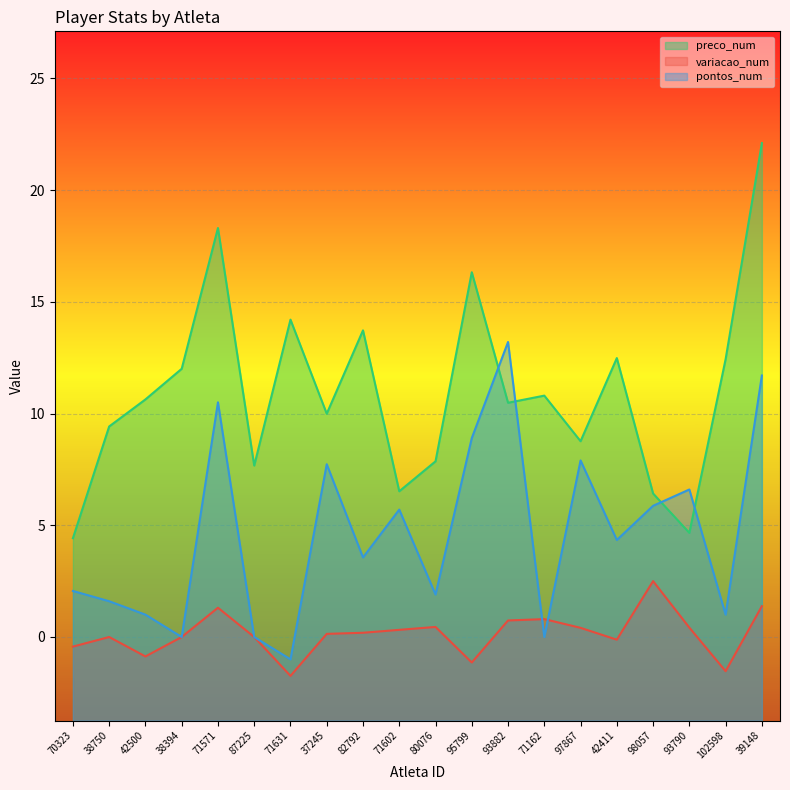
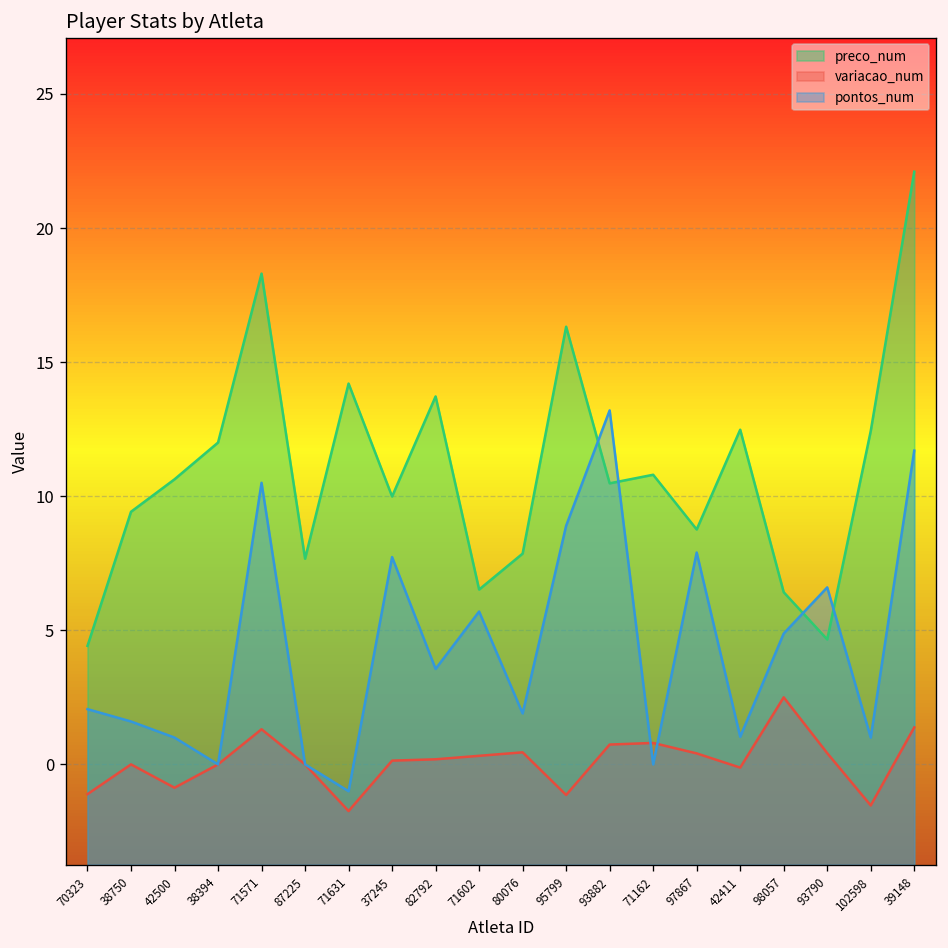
  {
    "preco_num": {
      "70323": 4.4,
      "38750": 9.4,
      "42500": 10.6,
      "38394": 12.0,
      "71571": 18.3,
      "87225": 7.7,
      "71631": 14.2,
      "37245": 10.0,
      "82792": 13.7,
      "71602": 6.5,
      "80076": 7.9,
      "95799": 16.3,
      "93882": 10.5,
      "71162": 10.8,
      "97867": 8.8,
      "42411": 12.5,
      "98057": 6.4,
      "93790": 4.7,
      "102598": 12.4,
      "39148": 22.1
    },
    "variacao_num": {
-     "70323": -0.4,
+     "70323": -1.1,
      "38750": 0.0,
      "42500": -0.9,
      "71571": 1.3,
      "71631": -1.7,
      "37245": 0.1,
      "82792": 0.2,
      "71602": 0.3,
      "80076": 0.5,
      "95799": -1.1,
      "93882": 0.7,
      "71162": 0.8,
      "97867": 0.4,
      "42411": -0.1,
      "98057": 2.5,
      "93790": 0.4,
      "102598": -1.5,
      "39148": 1.4
    },
    "pontos_num": {
      "70323": 2.1,
      "38750": 1.6,
      "42500": 1.0,
      "71571": 10.5,
      "71631": -1.0,
      "37245": 7.7,
      "82792": 3.6,
      "71602": 5.7,
      "80076": 1.9,
      "95799": 8.9,
      "93882": 13.2,
      "71162": 0.0,
      "97867": 7.9,
-     "42411": 4.3,
-     "98057": 5.9,
+     "42411": 1.0,
+     "98057": 4.9,
      "93790": 6.6,
      "102598": 1.0,
      "39148": 11.7
    }
  }
